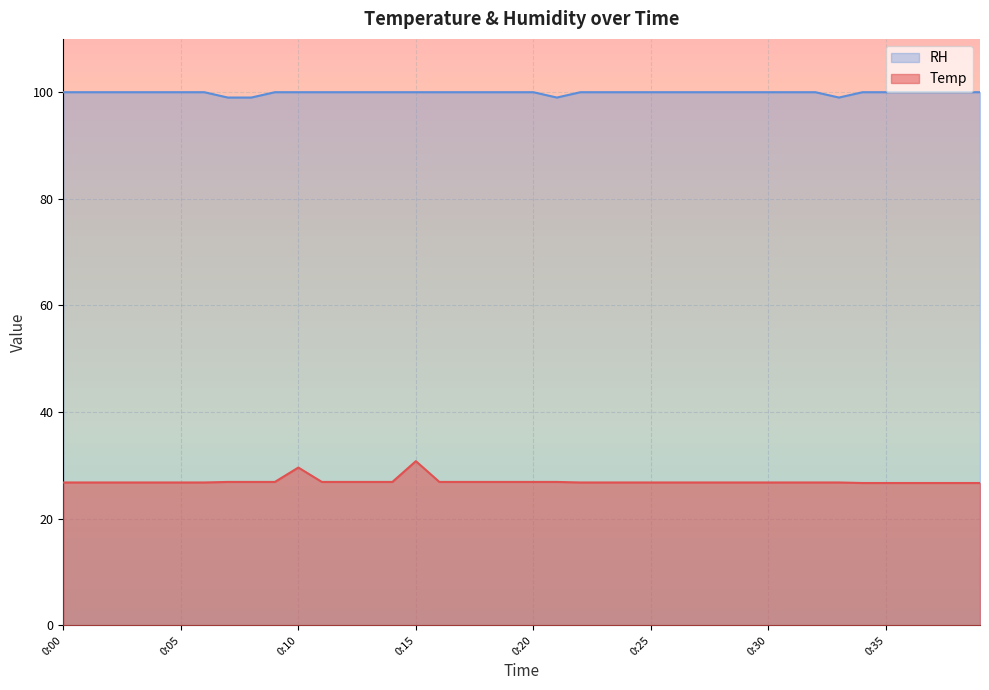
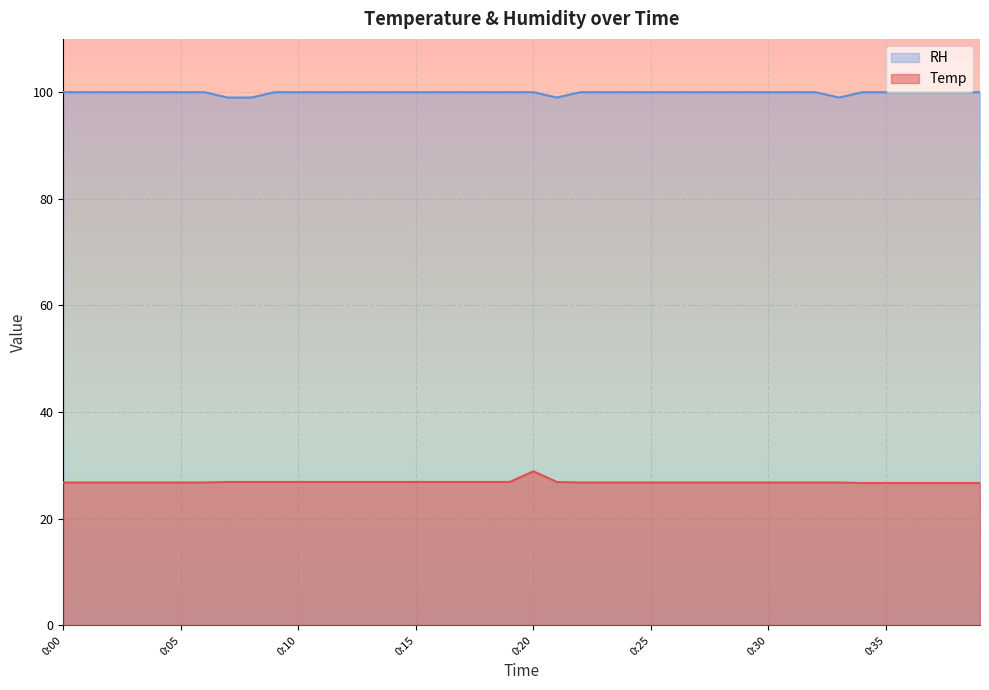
  {
    "RH": {
      "0:00": 100,
      "0:05": 100,
      "0:10": 100,
      "0:15": 100,
      "0:20": 100,
      "0:25": 100,
      "0:30": 100,
      "0:35": 100
    },
    "Temp": {
      "0:00": 27,
      "0:05": 27,
-     "0:10": 30,
-     "0:15": 31,
-     "0:20": 27,
+     "0:10": 27,
+     "0:15": 27,
+     "0:20": 29,
      "0:25": 27,
      "0:30": 27,
      "0:35": 27
    }
  }
